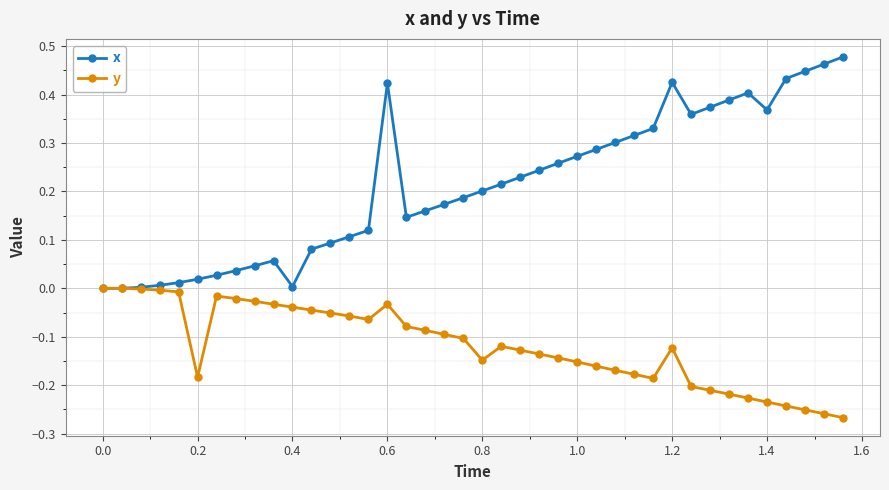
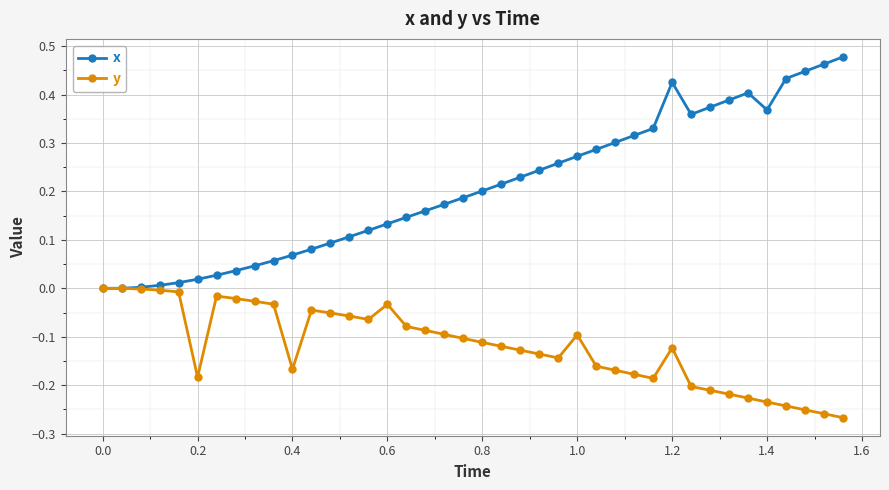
  {
    "x": {
      "0.2": 0.02,
-     "0.4": 0.00,
-     "0.6": 0.42,
+     "0.4": 0.07,
+     "0.6": 0.13,
      "0.8": 0.20,
      "1.0": 0.27,
      "1.2": 0.43,
      "1.4": 0.37
    },
    "y": {
      "0.2": -0.18,
-     "0.4": -0.04,
+     "0.4": -0.17,
      "0.6": -0.03,
-     "0.8": -0.15,
-     "1.0": -0.15,
+     "0.8": -0.11,
+     "1.0": -0.10,
      "1.2": -0.12,
      "1.4": -0.23
    }
  }
